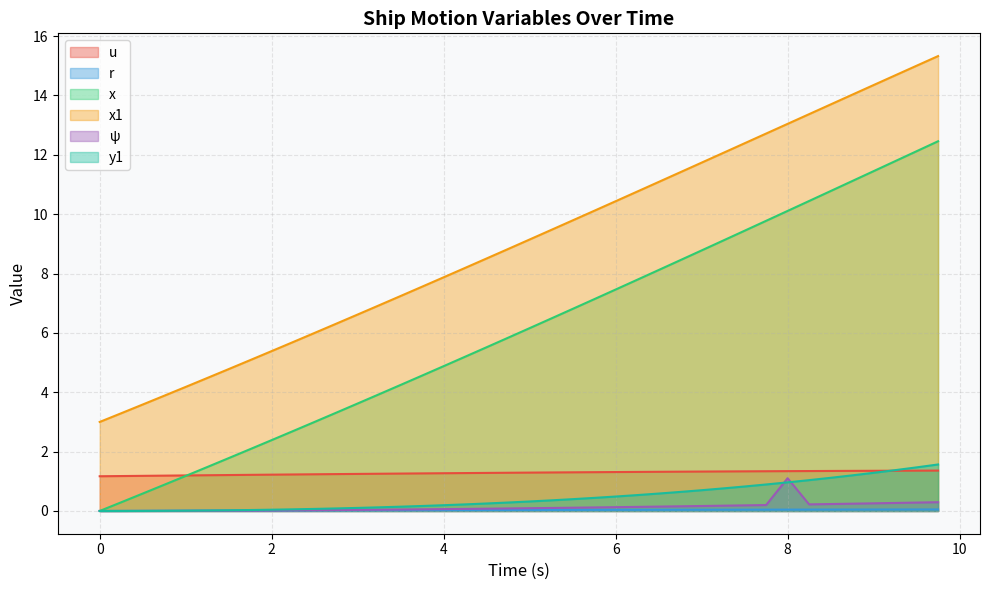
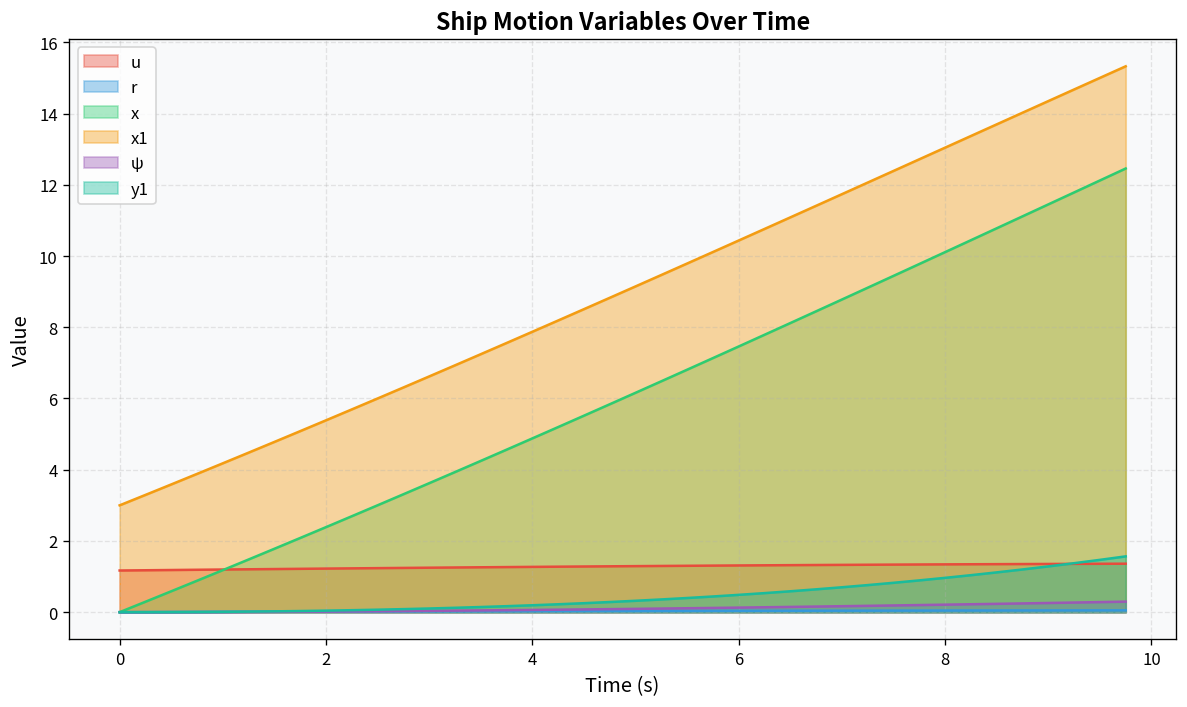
  {
    "ψ": {
      "6": 0.1,
-     "8": 1.1
+     "8": 0.2
    }
  }
